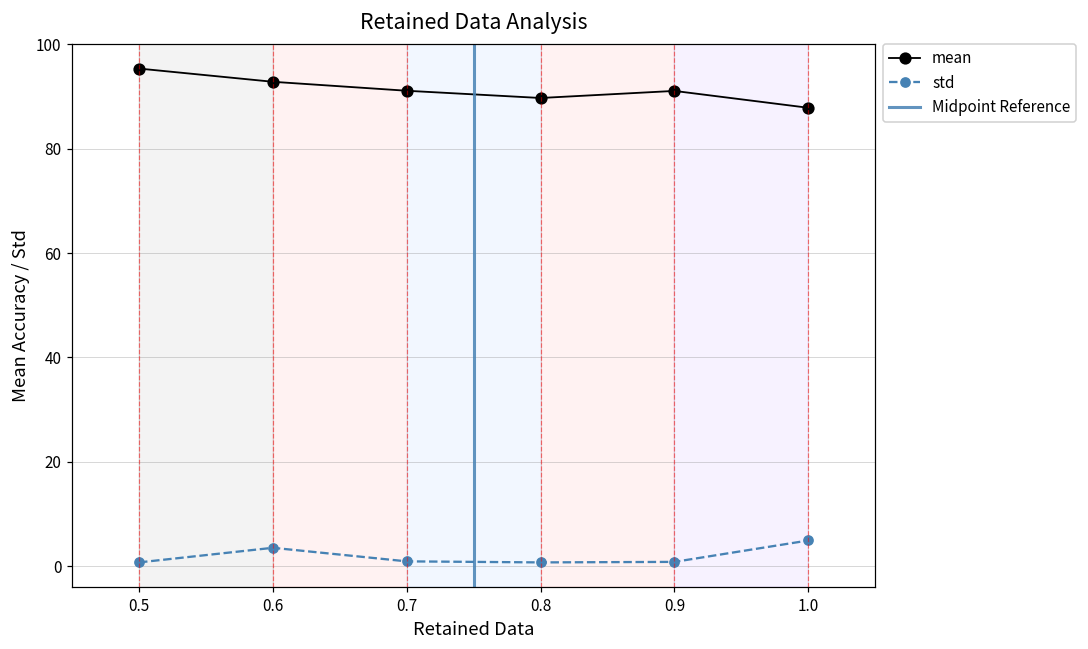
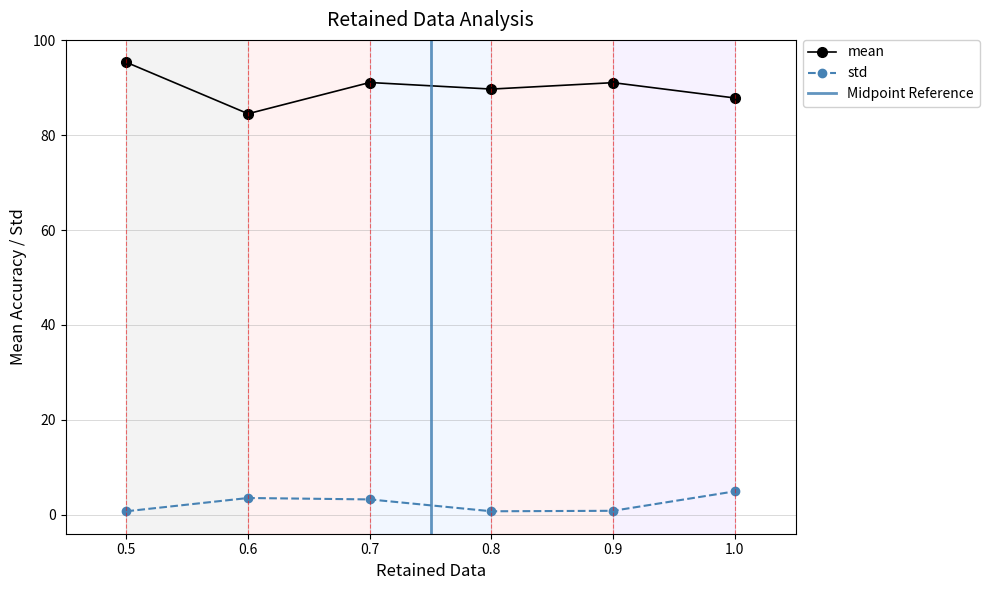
  {
    "mean": {
      "0.5": 95,
-     "0.6": 93,
+     "0.6": 85,
      "0.7": 91,
      "0.8": 90,
      "0.9": 91,
      "1.0": 88
    },
    "std": {
      "0.5": 1,
      "0.6": 4,
-     "0.7": 1,
+     "0.7": 3,
      "0.8": 1,
      "0.9": 1,
      "1.0": 5
    }
  }
